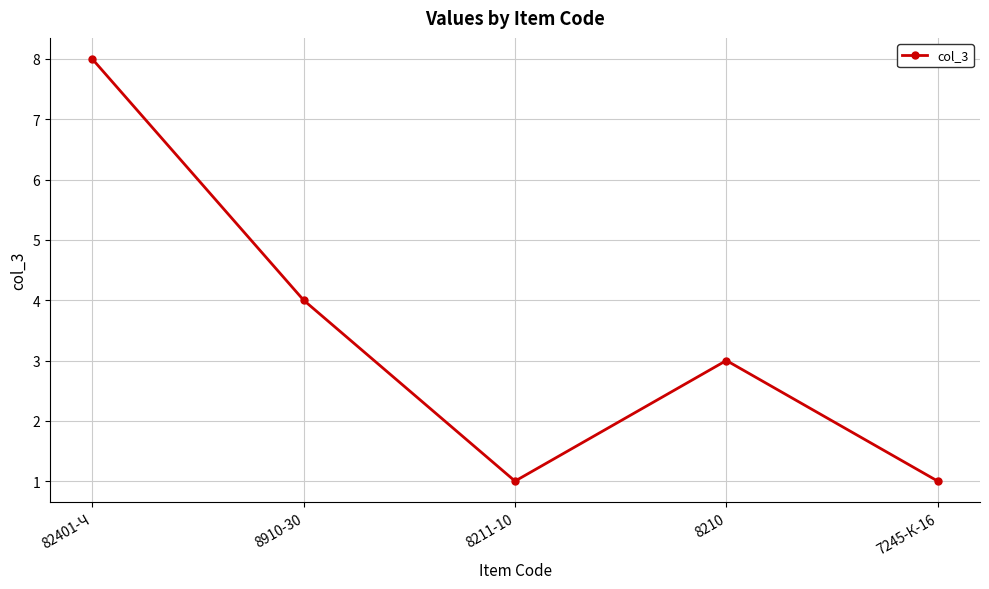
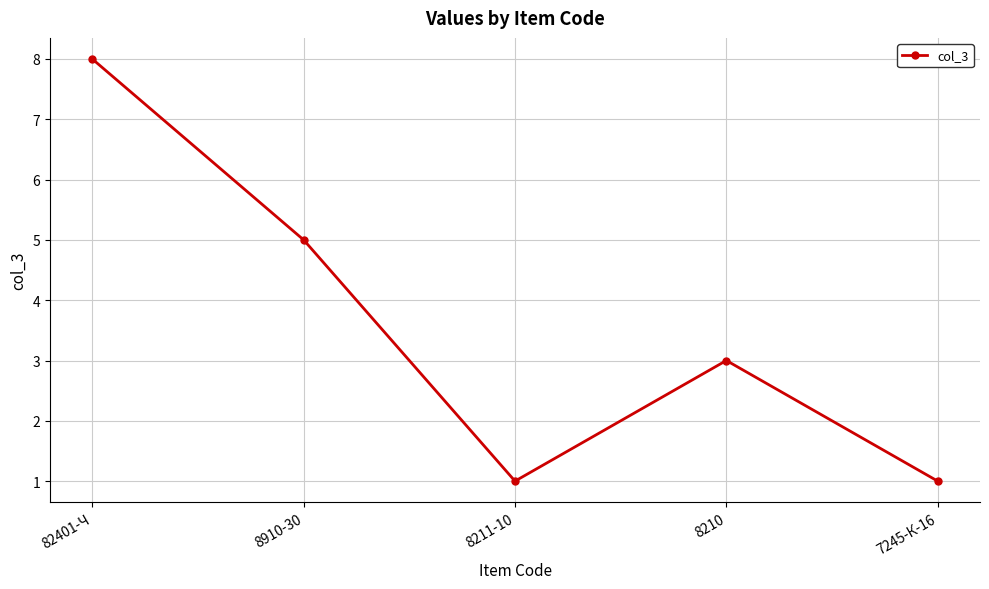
  {
    "82401-Ч": 8,
-   "8910-30": 4,
+   "8910-30": 5,
    "8211-10": 1,
    "8210": 3,
    "7245-К-16": 1
  }
